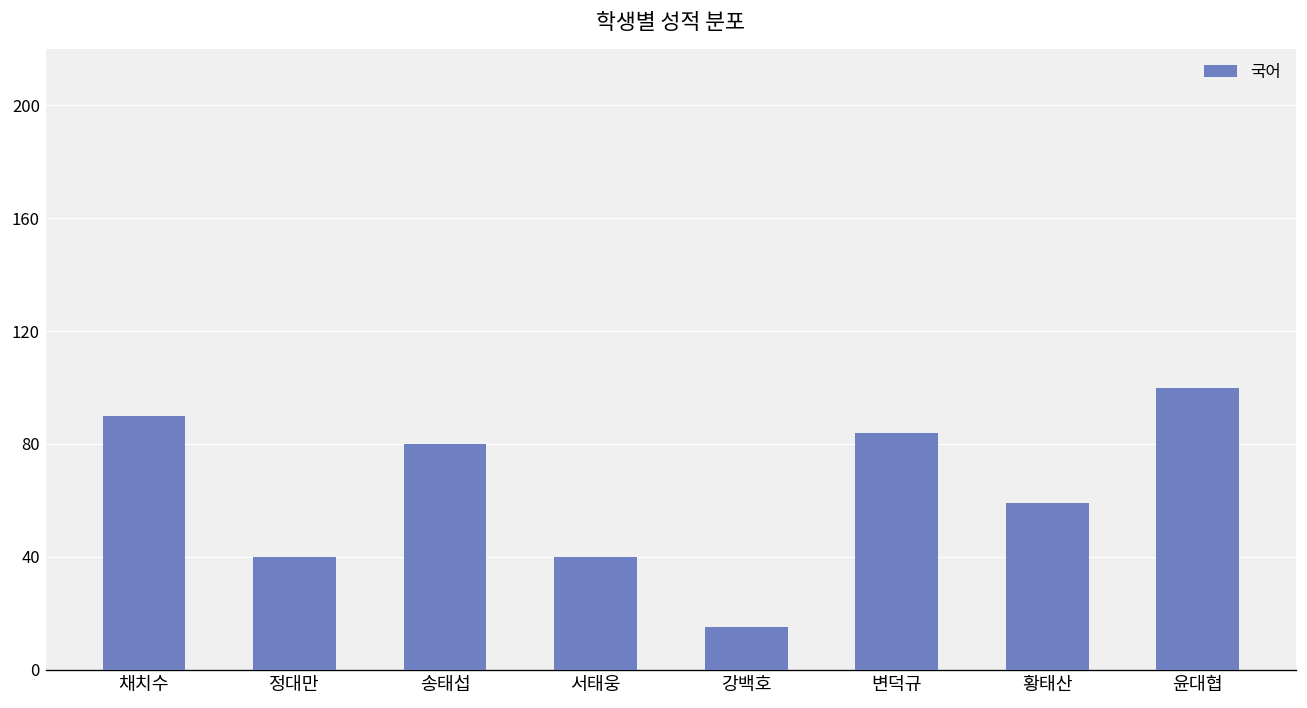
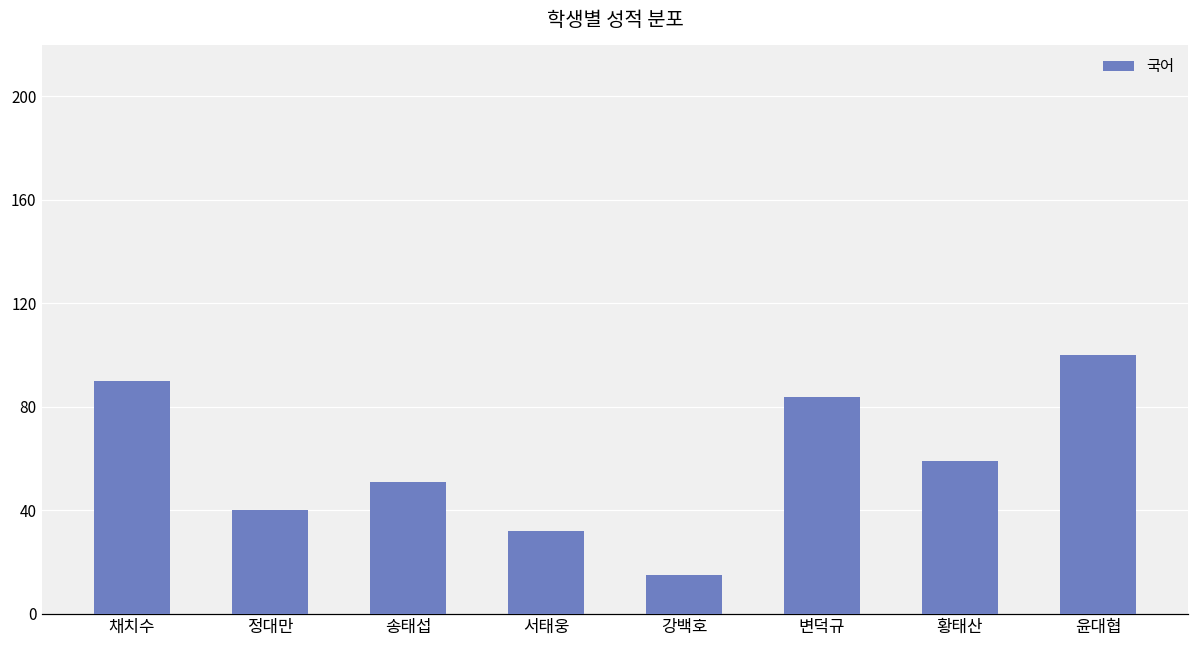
  {
    "채치수": 90,
    "정대만": 40,
-   "송태섭": 80,
-   "서태웅": 40,
+   "송태섭": 51,
+   "서태웅": 32,
    "강백호": 15,
    "변덕규": 84,
    "황태산": 59,
    "윤대협": 100
  }
